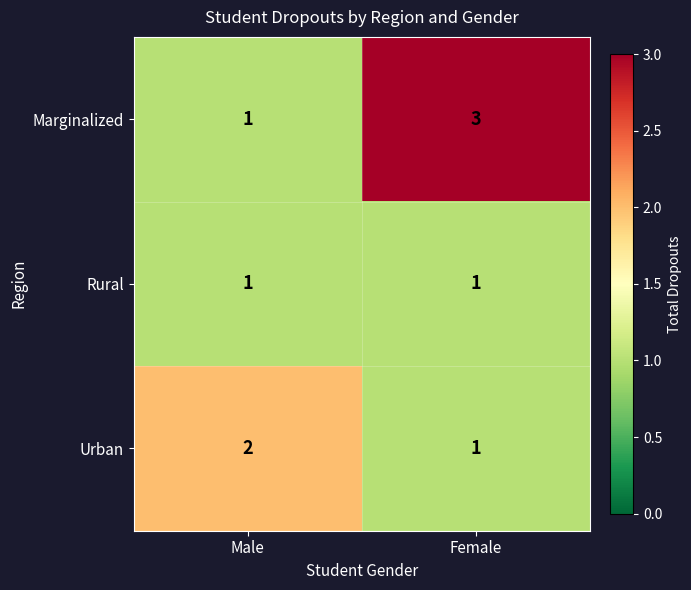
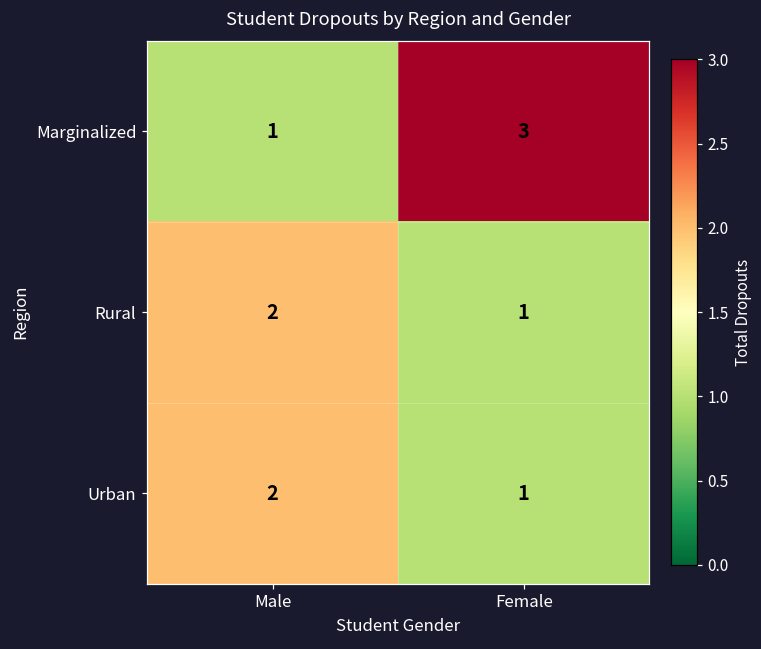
  {
    "Marginalized": {
      "Male": 1,
      "Female": 3
    },
    "Rural": {
-     "Male": 1,
+     "Male": 2,
      "Female": 1
    },
    "Urban": {
      "Male": 2,
      "Female": 1
    }
  }
